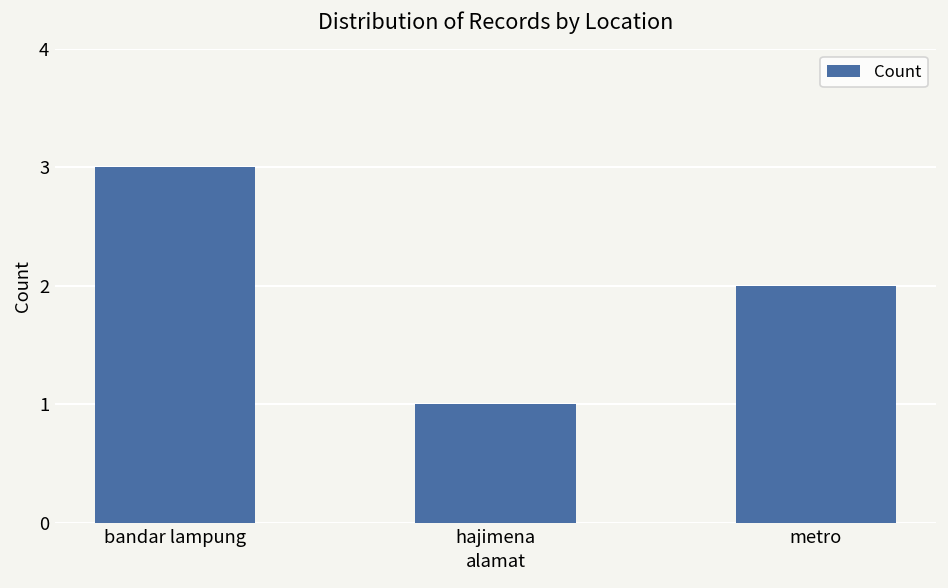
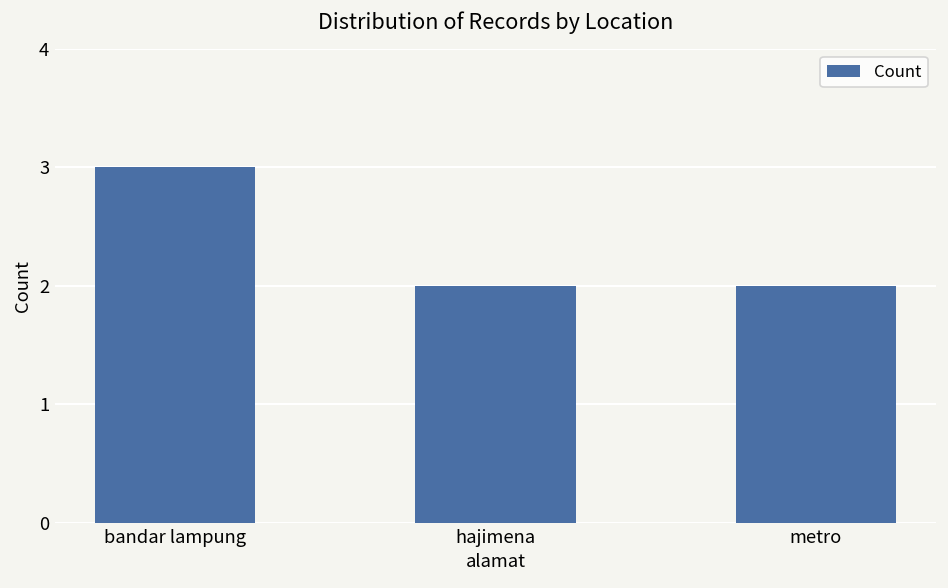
  {
    "bandar lampung": 3,
-   "hajimena": 1,
+   "hajimena": 2,
    "metro": 2
  }
